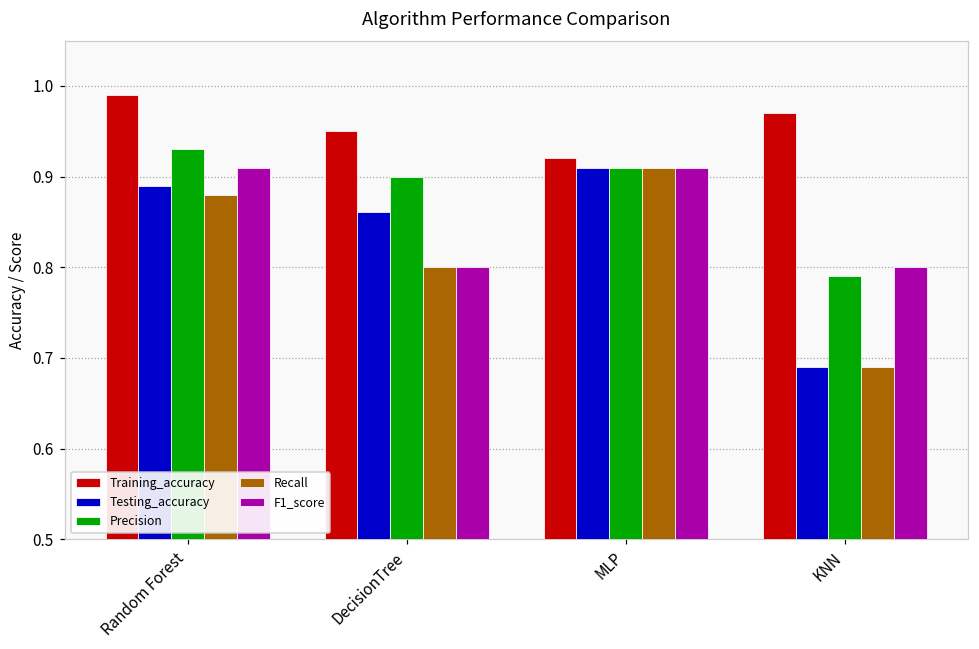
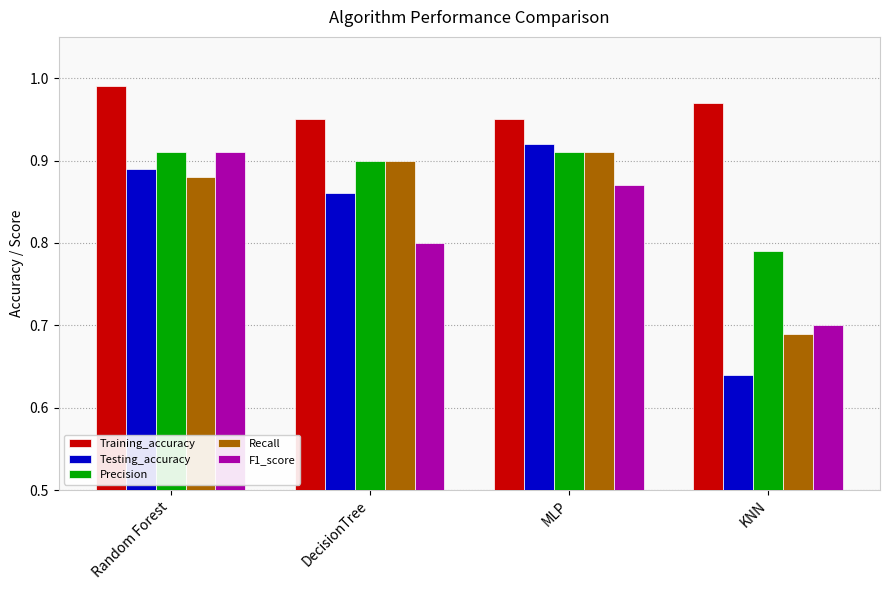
  {
    "Training_accuracy": {
      "Random Forest": 0.99,
      "DecisionTree": 0.95,
-     "MLP": 0.92,
+     "MLP": 0.95,
      "KNN": 0.97
    },
    "Testing_accuracy": {
      "Random Forest": 0.89,
      "DecisionTree": 0.86,
-     "MLP": 0.91,
-     "KNN": 0.69
+     "MLP": 0.92,
+     "KNN": 0.64
    },
    "Precision": {
-     "Random Forest": 0.93,
+     "Random Forest": 0.91,
      "DecisionTree": 0.90,
      "MLP": 0.91,
      "KNN": 0.79
    },
    "Recall": {
      "Random Forest": 0.88,
-     "DecisionTree": 0.8,
+     "DecisionTree": 0.9,
      "MLP": 0.91,
      "KNN": 0.69
    },
    "F1_score": {
      "Random Forest": 0.91,
      "DecisionTree": 0.80,
-     "MLP": 0.91,
-     "KNN": 0.8
+     "MLP": 0.87,
+     "KNN": 0.7
    }
  }
